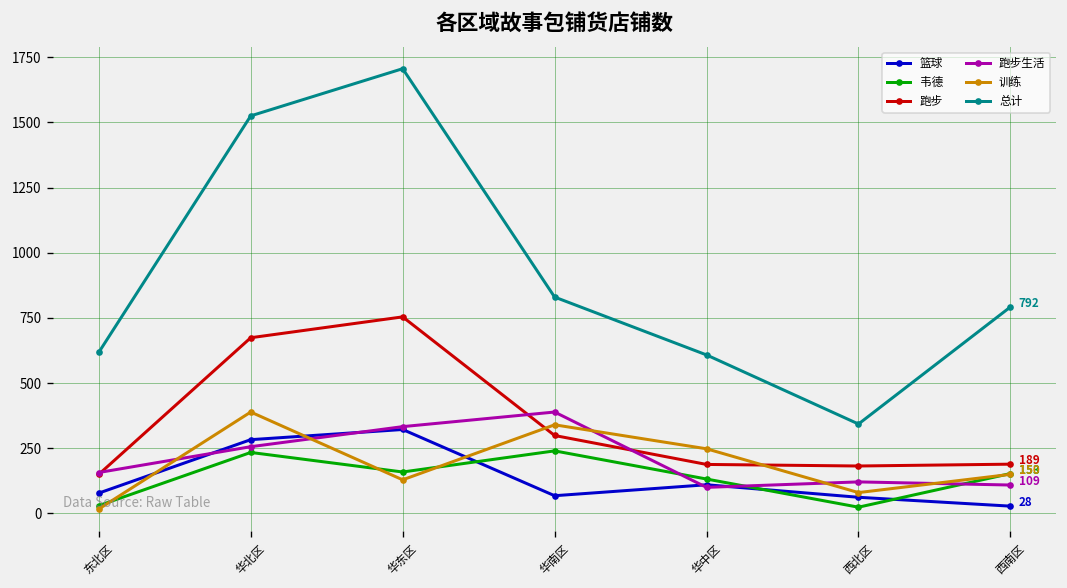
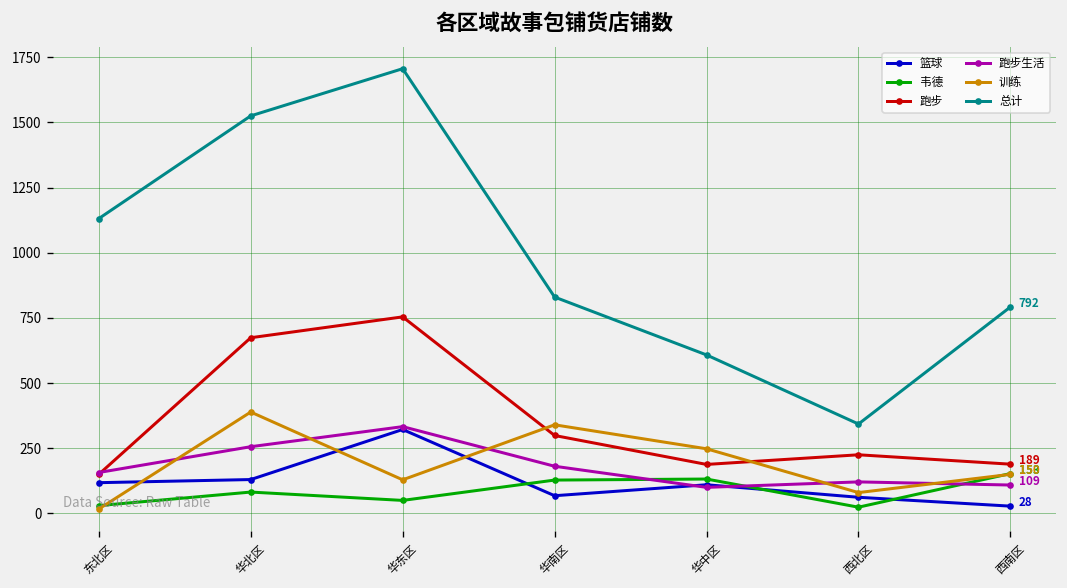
  {
    "篮球": {
-     "东北区": 80,
-     "华北区": 280,
+     "东北区": 120,
+     "华北区": 130,
      "华南区": 70,
      "西北区": 60
    },
    "韦德": {
      "东北区": 30,
-     "华北区": 230,
-     "华东区": 160,
-     "华南区": 240,
+     "华北区": 80,
+     "华东区": 50,
+     "华南区": 130,
      "华中区": 130,
      "西北区": 20
    },
    "跑步": {
      "华北区": 670,
      "华东区": 750,
      "华南区": 300,
      "华中区": 190,
-     "西北区": 180
+     "西北区": 230
    },
    "跑步生活": {
      "华北区": 260,
-     "华南区": 390,
+     "华南区": 180,
      "西北区": 120
    },
    "训练": {
      "东北区": 20,
      "华北区": 390,
      "华东区": 130,
      "华南区": 340,
      "华中区": 250,
      "西北区": 80
    },
    "总计": {
-     "东北区": 620,
+     "东北区": 1130,
      "华北区": 1530,
      "华东区": 1710,
      "华南区": 830,
      "华中区": 610,
      "西北区": 340
    }
  }
